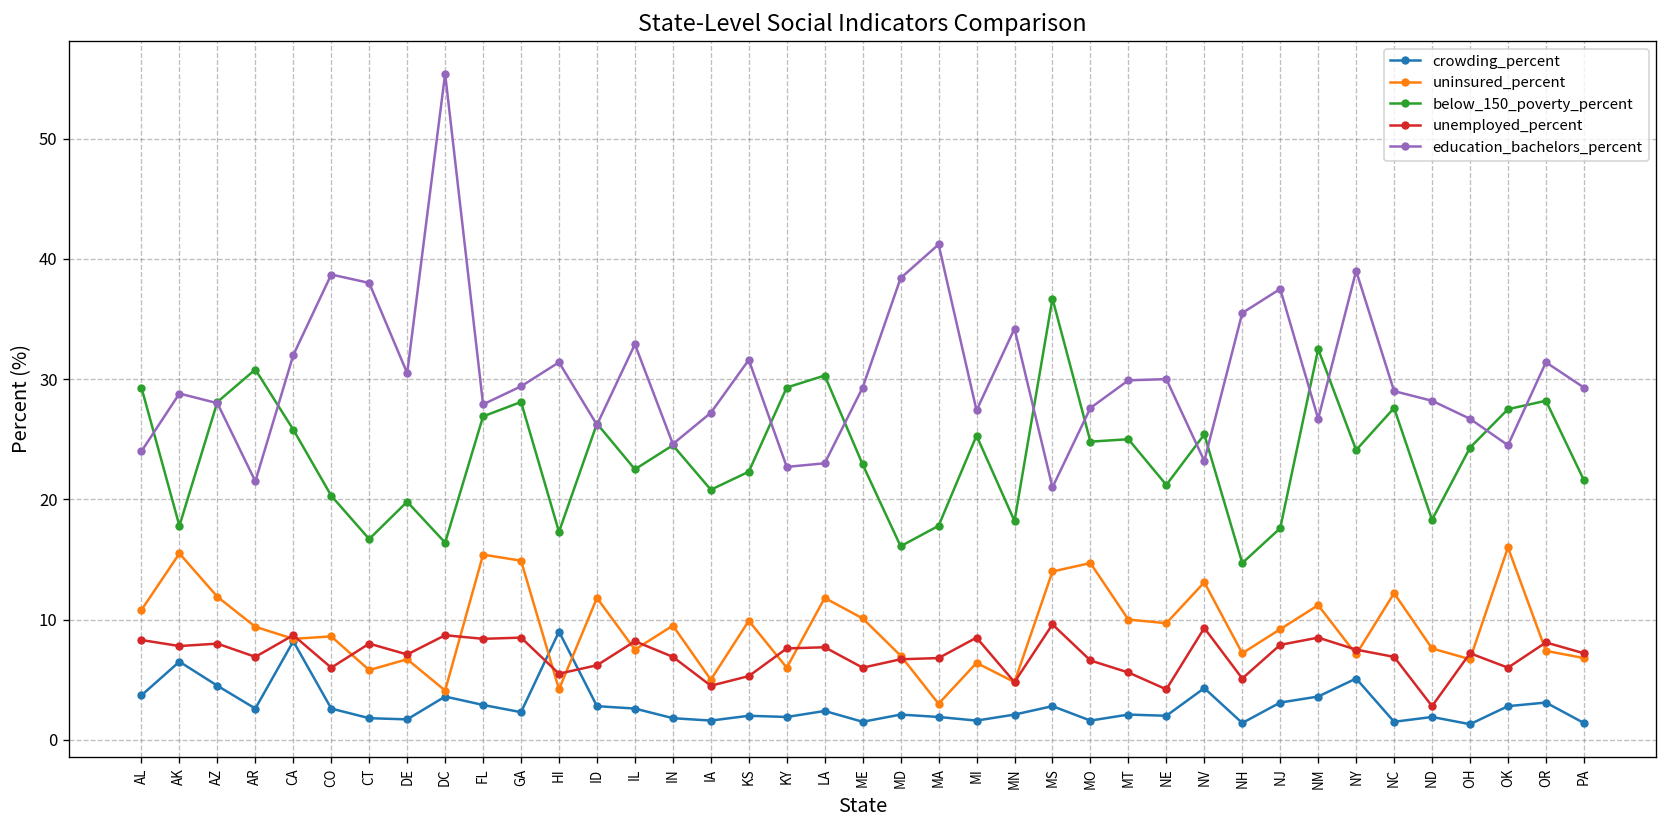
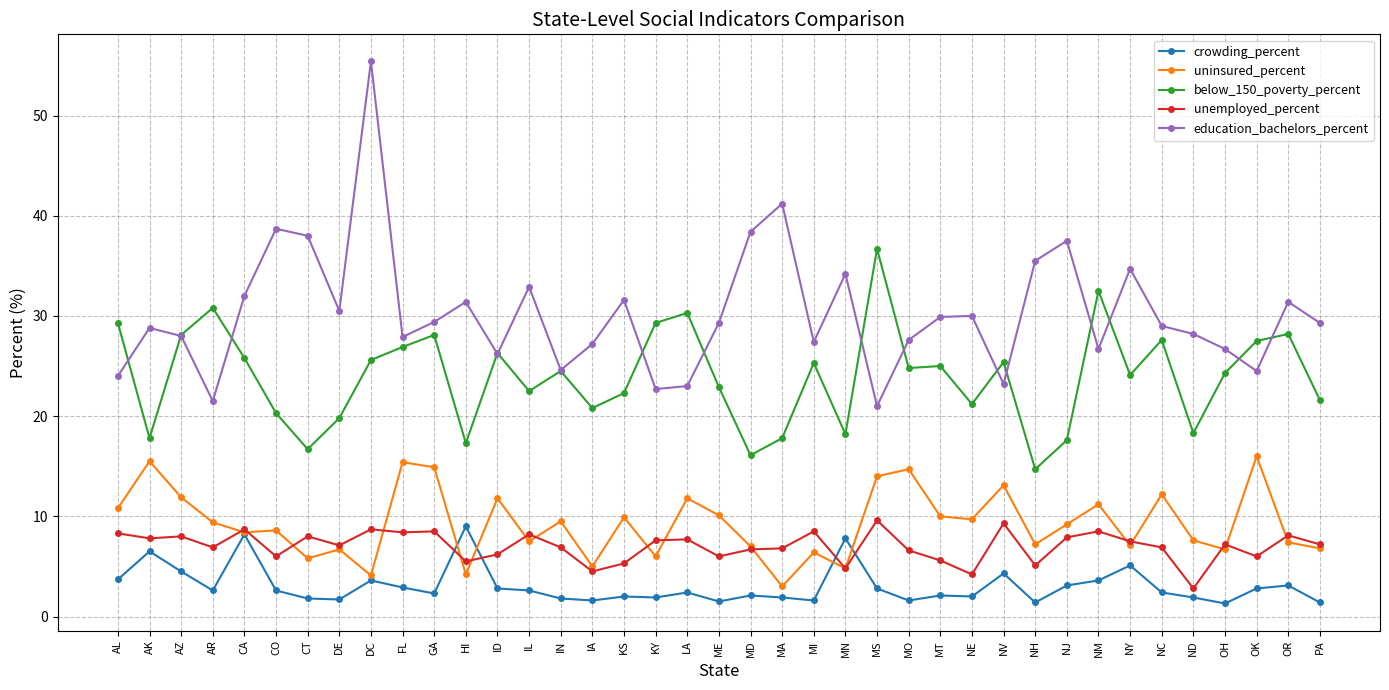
  {
    "crowding_percent": {
      "AL": 3.7,
      "AK": 6.5,
      "AZ": 4.5,
      "AR": 2.6,
      "CO": 2.6,
      "CT": 1.8,
      "DE": 1.7,
      "DC": 3.6,
      "FL": 2.9,
      "GA": 2.3,
      "HI": 9.0,
      "ID": 2.8,
      "IL": 2.6,
      "IN": 1.8,
      "IA": 1.6,
      "KS": 2.0,
      "KY": 1.9,
      "LA": 2.4,
      "ME": 1.5,
      "MD": 2.1,
      "MA": 1.9,
      "MI": 1.6,
-     "MN": 2.1,
+     "MN": 7.8,
      "MS": 2.8,
      "MO": 1.6,
      "MT": 2.1,
      "NE": 2.0,
      "NV": 4.3,
      "NH": 1.4,
      "NJ": 3.1,
      "NM": 3.6,
      "NY": 5.1,
-     "NC": 1.5,
+     "NC": 2.4,
      "ND": 1.9,
      "OH": 1.3,
      "OK": 2.8,
      "OR": 3.1,
      "PA": 1.4
    },
    "uninsured_percent": {
      "AL": 10.8,
      "AK": 15.5,
      "AZ": 11.9,
      "AR": 9.4,
      "CO": 8.6,
      "CT": 5.8,
      "DE": 6.7,
      "DC": 4.1,
      "FL": 15.4,
      "GA": 14.9,
      "HI": 4.2,
      "ID": 11.8,
      "IL": 7.5,
      "IN": 9.5,
      "IA": 5.0,
      "KS": 9.9,
      "KY": 6.0,
      "LA": 11.8,
      "ME": 10.1,
      "MD": 7.0,
      "MA": 3.0,
      "MI": 6.4,
      "MS": 14.0,
      "MO": 14.7,
      "MT": 10.0,
      "NE": 9.7,
      "NV": 13.1,
      "NH": 7.2,
      "NJ": 9.2,
      "NM": 11.2,
      "NY": 7.1,
      "NC": 12.2,
      "ND": 7.6,
      "OH": 6.7,
      "OK": 16.0,
      "OR": 7.4,
      "PA": 6.8
    },
    "below_150_poverty_percent": {
      "AL": 29.3,
      "AK": 17.8,
      "AR": 30.8,
      "CA": 25.8,
      "CO": 20.3,
      "CT": 16.7,
      "DE": 19.8,
-     "DC": 16.4,
+     "DC": 25.6,
      "FL": 26.9,
      "GA": 28.1,
      "HI": 17.3,
      "IL": 22.5,
      "IA": 20.8,
      "KS": 22.3,
      "KY": 29.3,
      "LA": 30.3,
      "ME": 22.9,
      "MD": 16.1,
      "MA": 17.8,
      "MI": 25.3,
      "MN": 18.2,
      "MS": 36.7,
      "MO": 24.8,
      "MT": 25.0,
      "NE": 21.2,
      "NV": 25.4,
      "NH": 14.7,
      "NJ": 17.6,
      "NM": 32.5,
      "NY": 24.1,
      "NC": 27.6,
      "ND": 18.3,
      "OH": 24.3,
      "OK": 27.5,
      "OR": 28.2,
      "PA": 21.6
    },
    "unemployed_percent": {
      "AL": 8.3,
      "AK": 7.8,
      "AZ": 8.0,
      "AR": 6.9,
      "CA": 8.7,
      "CO": 6.0,
      "CT": 8.0,
      "DE": 7.1,
      "DC": 8.7,
      "FL": 8.4,
      "GA": 8.5,
      "HI": 5.5,
      "ID": 6.2,
      "IL": 8.2,
      "IN": 6.9,
      "IA": 4.5,
      "KS": 5.3,
      "KY": 7.6,
      "LA": 7.7,
      "ME": 6.0,
      "MD": 6.7,
      "MA": 6.8,
      "MI": 8.5,
      "MS": 9.6,
      "MO": 6.6,
      "MT": 5.6,
      "NE": 4.2,
      "NV": 9.3,
      "NH": 5.1,
      "NJ": 7.9,
      "NM": 8.5,
      "NY": 7.5,
      "NC": 6.9,
      "ND": 2.8,
      "OH": 7.2,
      "OK": 6.0,
      "OR": 8.1,
      "PA": 7.2
    },
    "education_bachelors_percent": {
      "AL": 24.0,
      "AK": 28.8,
      "AR": 21.5,
      "CA": 32.0,
      "CO": 38.7,
      "CT": 38.0,
      "DE": 30.5,
      "DC": 55.4,
      "FL": 27.9,
      "GA": 29.4,
      "HI": 31.4,
      "IL": 32.9,
      "IA": 27.2,
      "KS": 31.6,
      "KY": 22.7,
      "LA": 23.0,
      "ME": 29.3,
      "MD": 38.4,
      "MA": 41.2,
      "MI": 27.4,
      "MN": 34.2,
      "MS": 21.0,
      "MO": 27.6,
      "MT": 29.9,
      "NE": 30.0,
      "NV": 23.2,
      "NH": 35.5,
      "NJ": 37.5,
      "NM": 26.7,
-     "NY": 39.0,
+     "NY": 34.7,
      "NC": 29.0,
      "ND": 28.2,
      "OH": 26.7,
      "OK": 24.5,
      "OR": 31.4,
      "PA": 29.3
    }
  }
